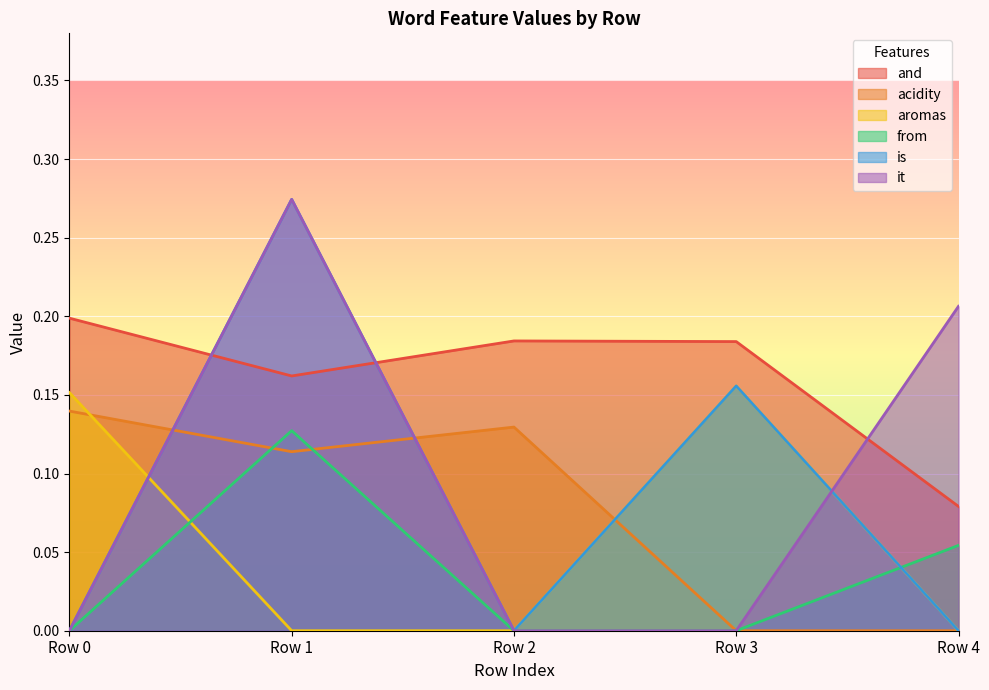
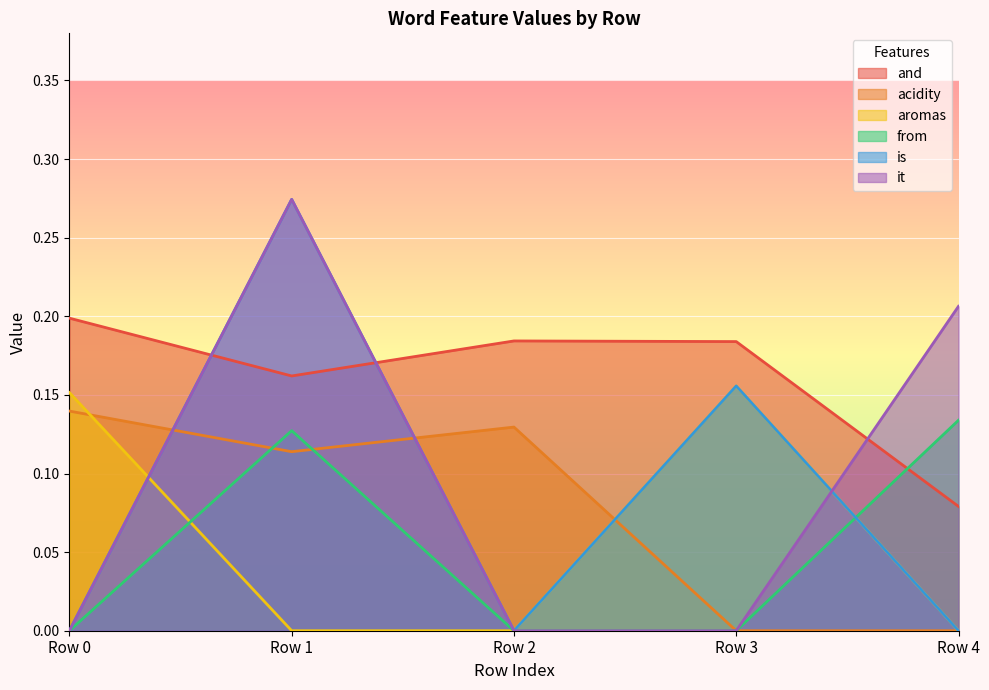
  {
    "aromas": {
      "Row 0": 0.151,
      "Row 1": 0.000
    },
    "from": {
      "Row 1": 0.127,
-     "Row 4": 0.054
+     "Row 4": 0.134
    },
    "it": {
      "Row 4": 0.206
    }
  }
